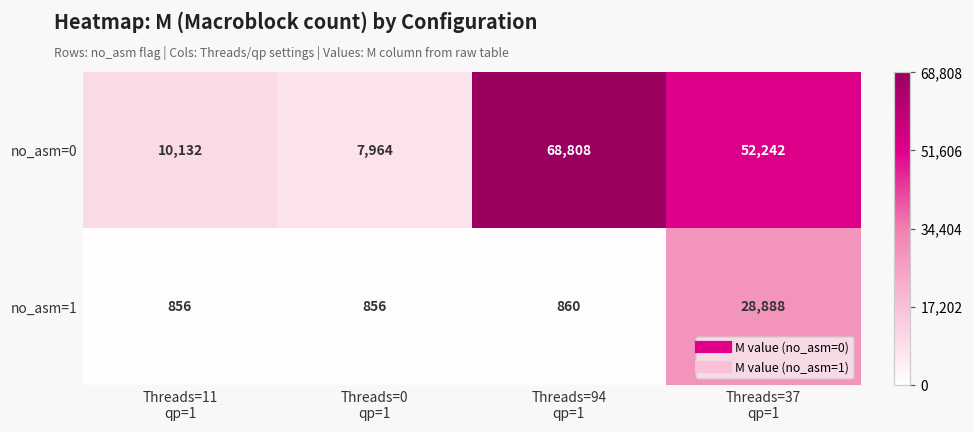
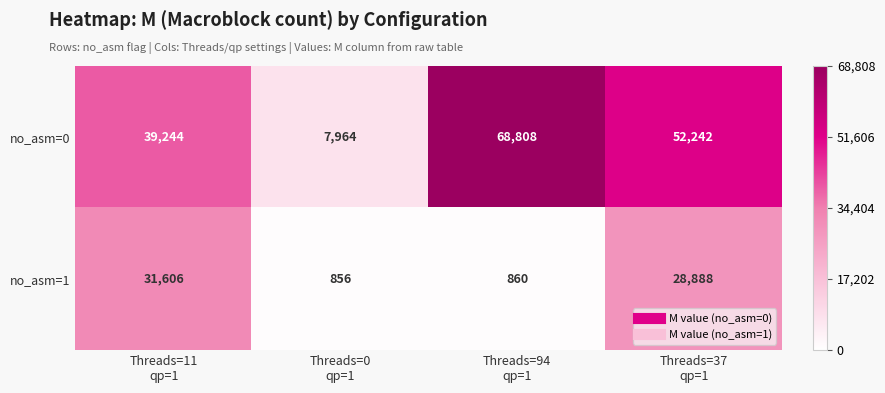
  {
    "no_asm=0": {
-     "Threads=11 qp=1": "10,132",
+     "Threads=11 qp=1": "39,244",
      "Threads=0 qp=1": "7,964",
      "Threads=94 qp=1": "68,808",
      "Threads=37 qp=1": "52,242"
    },
    "no_asm=1": {
-     "Threads=11 qp=1": "856",
+     "Threads=11 qp=1": "31,606",
      "Threads=0 qp=1": "856",
      "Threads=94 qp=1": "860",
      "Threads=37 qp=1": "28,888"
    }
  }
